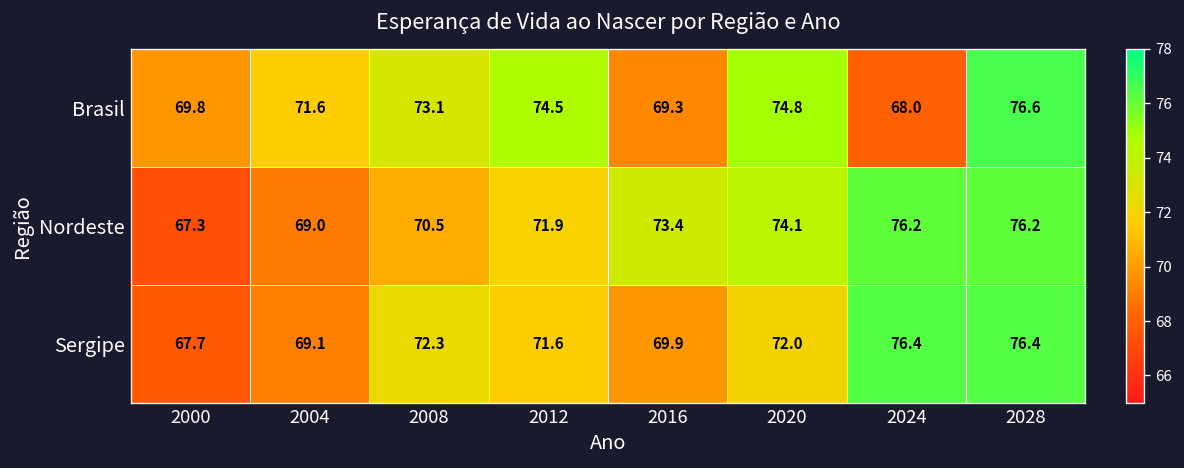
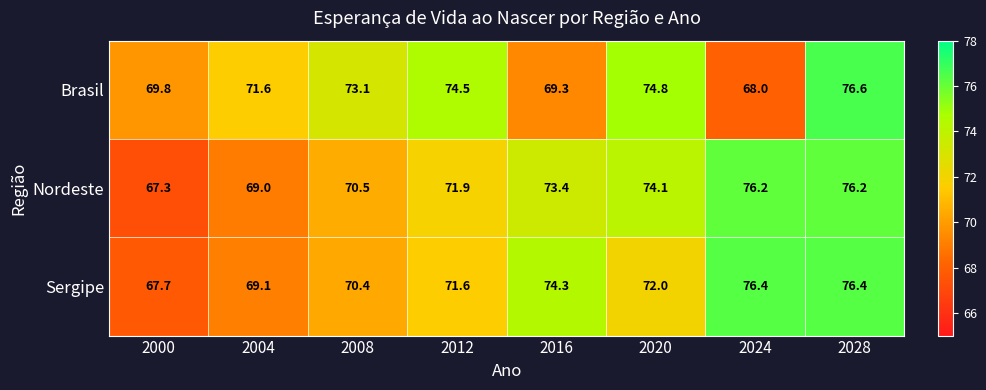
  {
    "Brasil": {
      "2000": 69.8,
      "2004": 71.6,
      "2008": 73.1,
      "2012": 74.5,
      "2016": 69.3,
      "2020": 74.8,
      "2024": 68.0,
      "2028": 76.6
    },
    "Nordeste": {
      "2000": 67.3,
      "2004": 69.0,
      "2008": 70.5,
      "2012": 71.9,
      "2016": 73.4,
      "2020": 74.1,
      "2024": 76.2,
      "2028": 76.2
    },
    "Sergipe": {
      "2000": 67.7,
      "2004": 69.1,
-     "2008": 72.3,
+     "2008": 70.4,
      "2012": 71.6,
-     "2016": 69.9,
+     "2016": 74.3,
      "2020": 72.0,
      "2024": 76.4,
      "2028": 76.4
    }
  }
